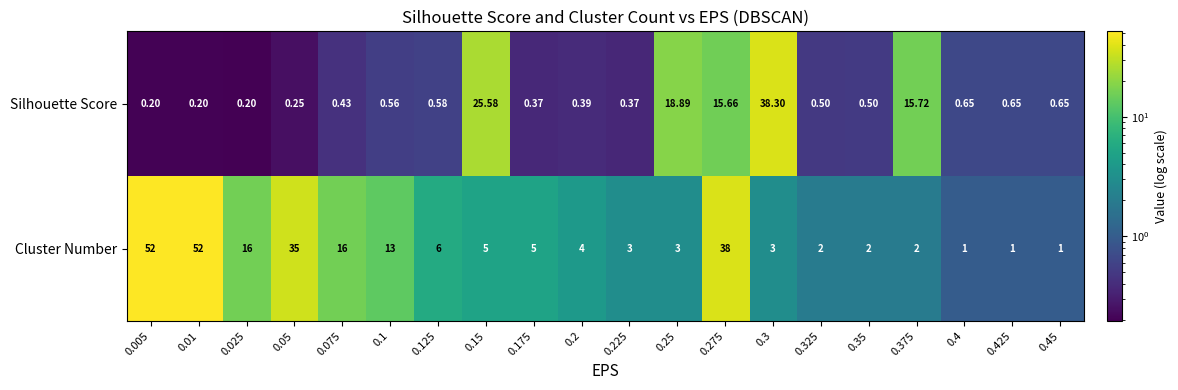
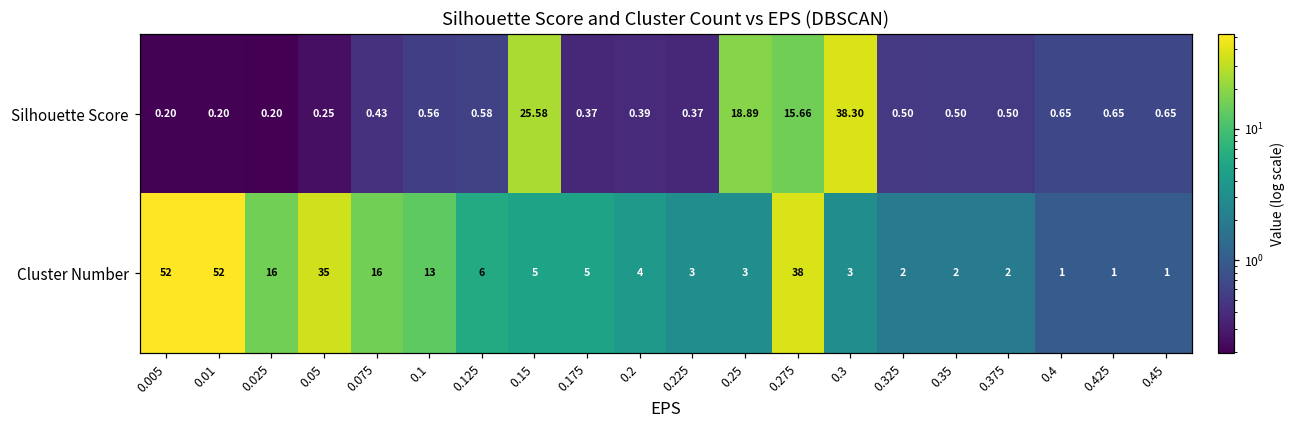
  {
    "Silhouette Score": {
      "0.005": 0.20,
      "0.01": 0.20,
      "0.025": 0.20,
      "0.05": 0.25,
      "0.075": 0.43,
      "0.1": 0.56,
      "0.125": 0.58,
      "0.15": 25.58,
      "0.175": 0.37,
      "0.2": 0.39,
      "0.225": 0.37,
      "0.25": 18.89,
      "0.275": 15.66,
      "0.3": 38.30,
      "0.325": 0.50,
      "0.35": 0.50,
-     "0.375": 15.72,
+     "0.375": 0.50,
      "0.4": 0.65,
      "0.425": 0.65,
      "0.45": 0.65
    },
    "Cluster Number": {
      "0.005": 52,
      "0.01": 52,
      "0.025": 16,
      "0.05": 35,
      "0.075": 16,
      "0.1": 13,
      "0.125": 6,
      "0.15": 5,
      "0.175": 5,
      "0.2": 4,
      "0.225": 3,
      "0.25": 3,
      "0.275": 38,
      "0.3": 3,
      "0.325": 2,
      "0.35": 2,
      "0.375": 2,
      "0.4": 1,
      "0.425": 1,
      "0.45": 1
    }
  }
